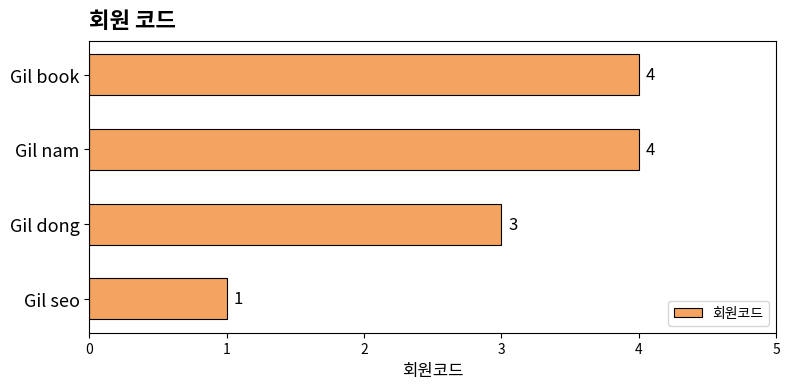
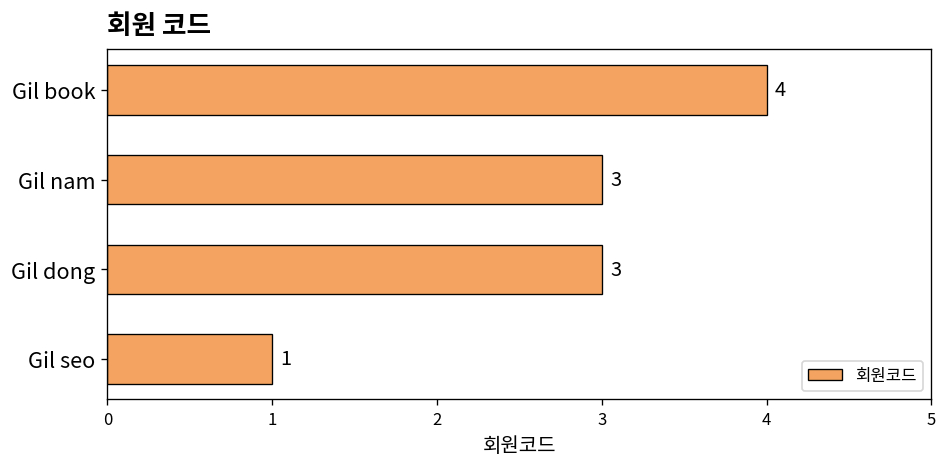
  {
    "Gil book": 4,
-   "Gil nam": 4,
+   "Gil nam": 3,
    "Gil dong": 3,
    "Gil seo": 1
  }
